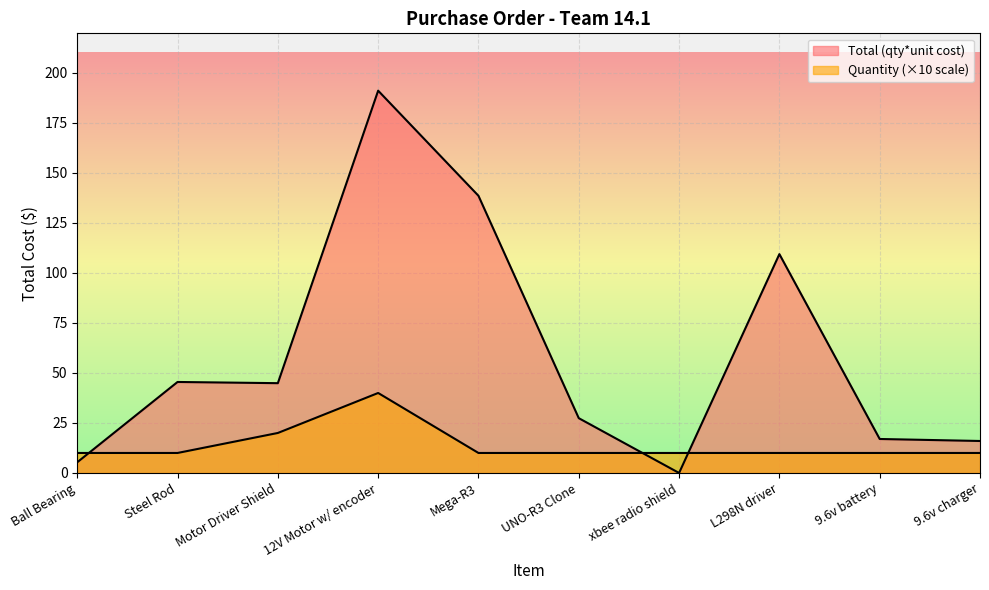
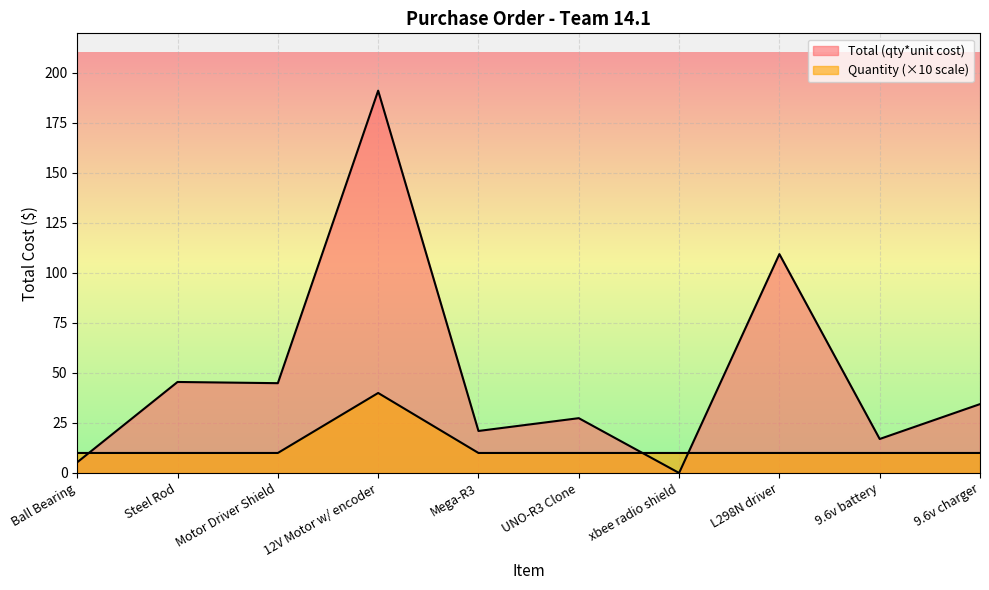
  {
    "Total (qty*unit cost)": {
      "Ball Bearing": 5,
      "Steel Rod": 46,
      "Motor Driver Shield": 45,
      "12V Motor w/ encoder": 191,
-     "Mega-R3": 139,
+     "Mega-R3": 21,
      "UNO-R3 Clone": 27,
      "xbee radio shield": 0,
      "L298N driver": 109,
      "9.6v battery": 17,
-     "9.6v charger": 16
+     "9.6v charger": 34
    },
    "Quantity (×10 scale)": {
      "Ball Bearing": 10,
      "Steel Rod": 10,
-     "Motor Driver Shield": 20,
+     "Motor Driver Shield": 10,
      "12V Motor w/ encoder": 40,
      "Mega-R3": 10,
      "UNO-R3 Clone": 10,
      "xbee radio shield": 10,
      "L298N driver": 10,
      "9.6v battery": 10,
      "9.6v charger": 10
    }
  }
